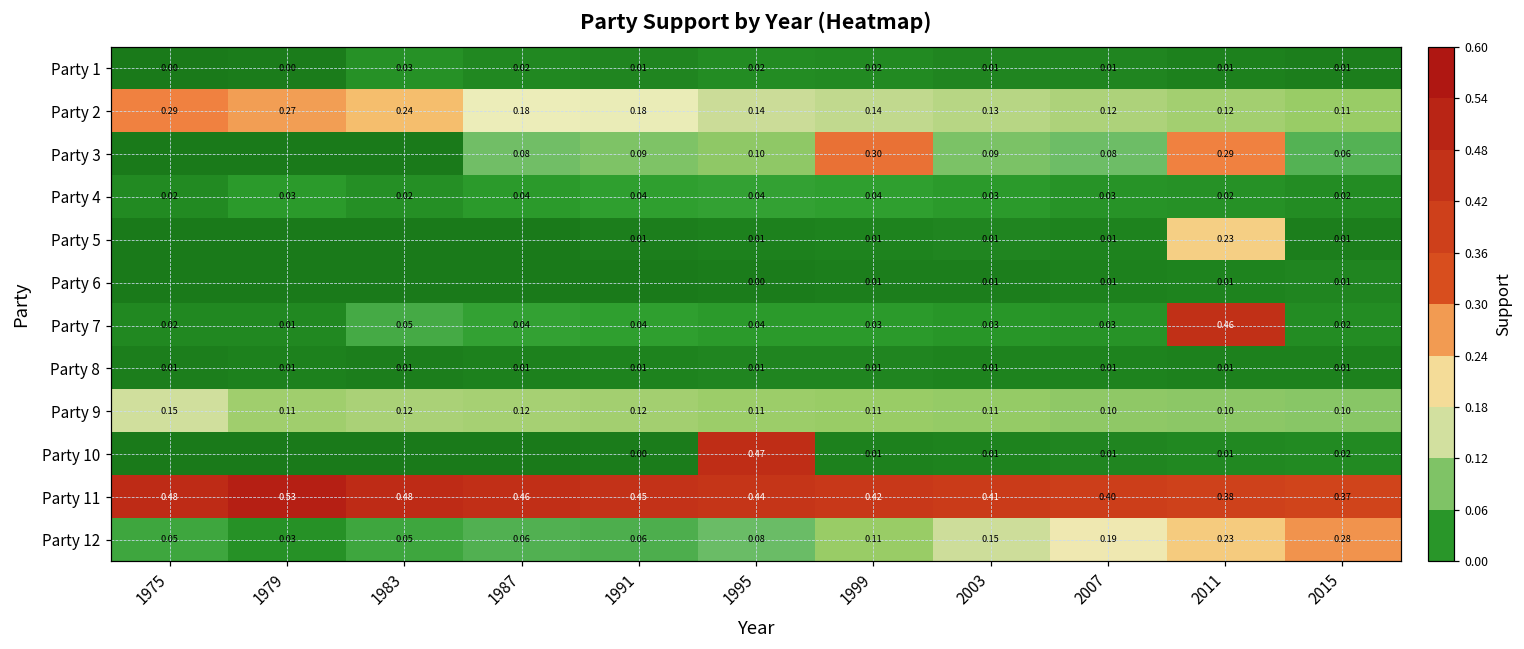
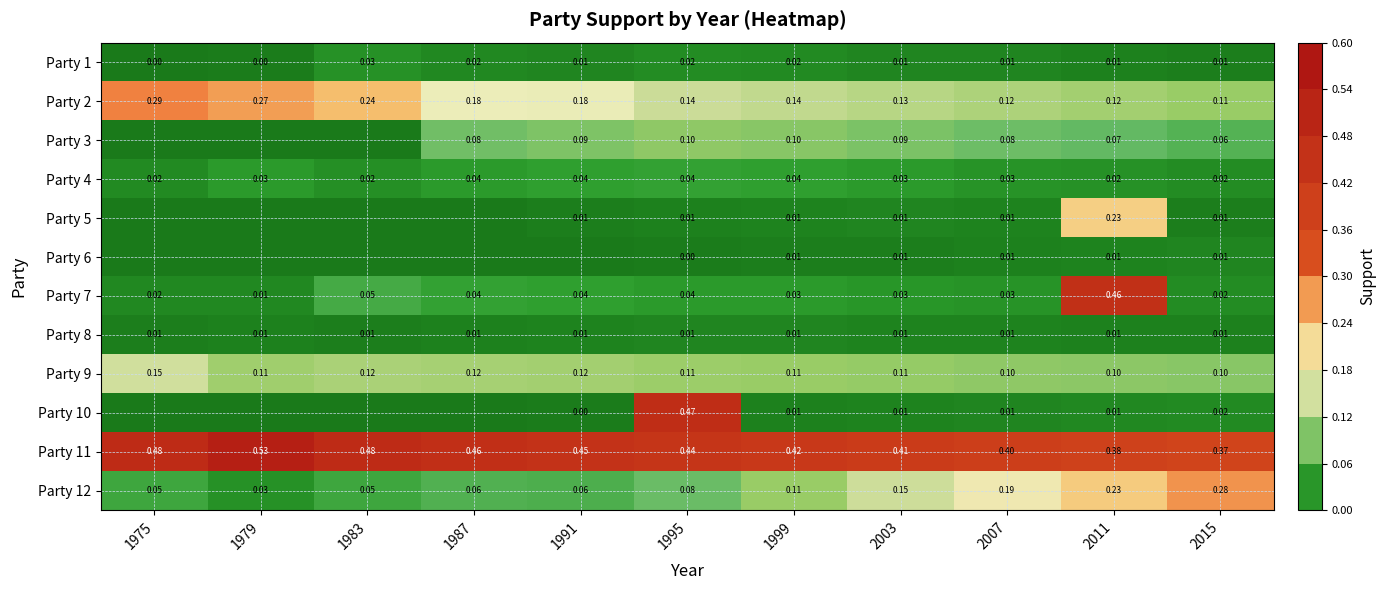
  {
    "Party 1": {
      "1975": 0.00,
      "1979": 0.00,
      "1983": 0.03,
      "1987": 0.02,
      "1991": 0.01,
      "1995": 0.02,
      "1999": 0.02,
      "2003": 0.01,
      "2007": 0.01,
      "2011": 0.01,
      "2015": 0.01
    },
    "Party 2": {
      "1975": 0.29,
      "1979": 0.27,
      "1983": 0.24,
      "1987": 0.18,
      "1991": 0.18,
      "1995": 0.14,
      "1999": 0.14,
      "2003": 0.13,
      "2007": 0.12,
      "2011": 0.12,
      "2015": 0.11
    },
    "Party 3": {
      "1987": 0.08,
      "1991": 0.09,
      "1995": 0.10,
-     "1999": 0.30,
+     "1999": 0.10,
      "2003": 0.09,
      "2007": 0.08,
-     "2011": 0.29,
+     "2011": 0.07,
      "2015": 0.06
    },
    "Party 4": {
      "1975": 0.02,
      "1979": 0.03,
      "1983": 0.02,
      "1987": 0.04,
      "1991": 0.04,
      "1995": 0.04,
      "1999": 0.04,
      "2003": 0.03,
      "2007": 0.03,
      "2011": 0.02,
      "2015": 0.02
    },
    "Party 5": {
      "1991": 0.01,
      "1995": 0.01,
      "1999": 0.01,
      "2003": 0.01,
      "2007": 0.01,
      "2011": 0.23,
      "2015": 0.01
    },
    "Party 6": {
      "1995": 0.00,
      "1999": 0.01,
      "2003": 0.01,
      "2007": 0.01,
      "2011": 0.01,
      "2015": 0.01
    },
    "Party 7": {
      "1975": 0.02,
      "1979": 0.01,
      "1983": 0.05,
      "1987": 0.04,
      "1991": 0.04,
      "1995": 0.04,
      "1999": 0.03,
      "2003": 0.03,
      "2007": 0.03,
      "2011": 0.46,
      "2015": 0.02
    },
    "Party 8": {
      "1975": 0.01,
      "1979": 0.01,
      "1983": 0.01,
      "1987": 0.01,
      "1991": 0.01,
      "1995": 0.01,
      "1999": 0.01,
      "2003": 0.01,
      "2007": 0.01,
      "2011": 0.01,
      "2015": 0.01
    },
    "Party 9": {
      "1975": 0.15,
      "1979": 0.11,
      "1983": 0.12,
      "1987": 0.12,
      "1991": 0.12,
      "1995": 0.11,
      "1999": 0.11,
      "2003": 0.11,
      "2007": 0.10,
      "2011": 0.10,
      "2015": 0.10
    },
    "Party 10": {
      "1991": 0.00,
      "1995": 0.47,
      "1999": 0.01,
      "2003": 0.01,
      "2007": 0.01,
      "2011": 0.01,
      "2015": 0.02
    },
    "Party 11": {
      "1975": 0.48,
      "1979": 0.53,
      "1983": 0.48,
      "1987": 0.46,
      "1991": 0.45,
      "1995": 0.44,
      "1999": 0.42,
      "2003": 0.41,
      "2007": 0.40,
      "2011": 0.38,
      "2015": 0.37
    },
    "Party 12": {
      "1975": 0.05,
      "1979": 0.03,
      "1983": 0.05,
      "1987": 0.06,
      "1991": 0.06,
      "1995": 0.08,
      "1999": 0.11,
      "2003": 0.15,
      "2007": 0.19,
      "2011": 0.23,
      "2015": 0.28
    }
  }
